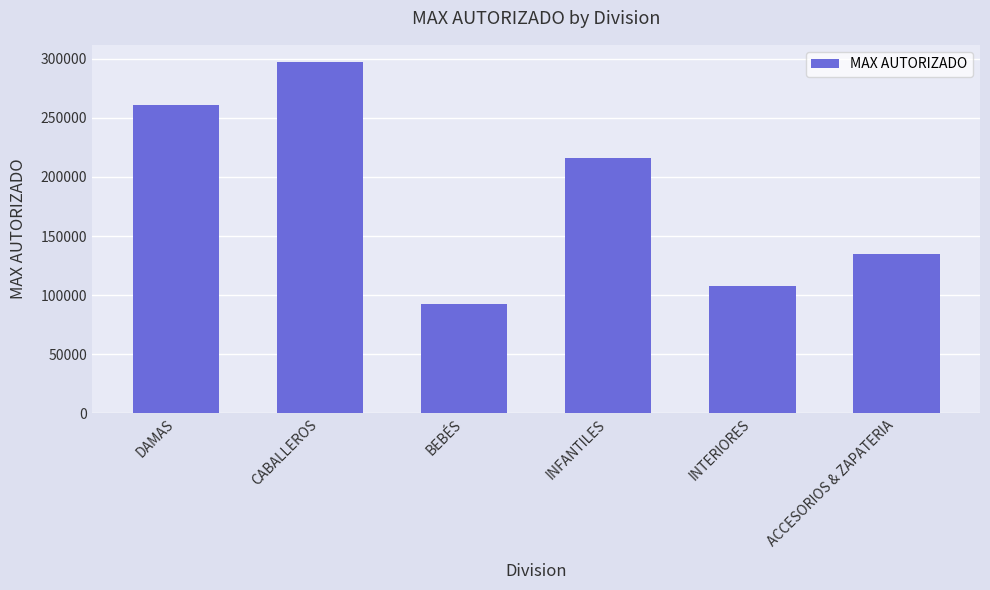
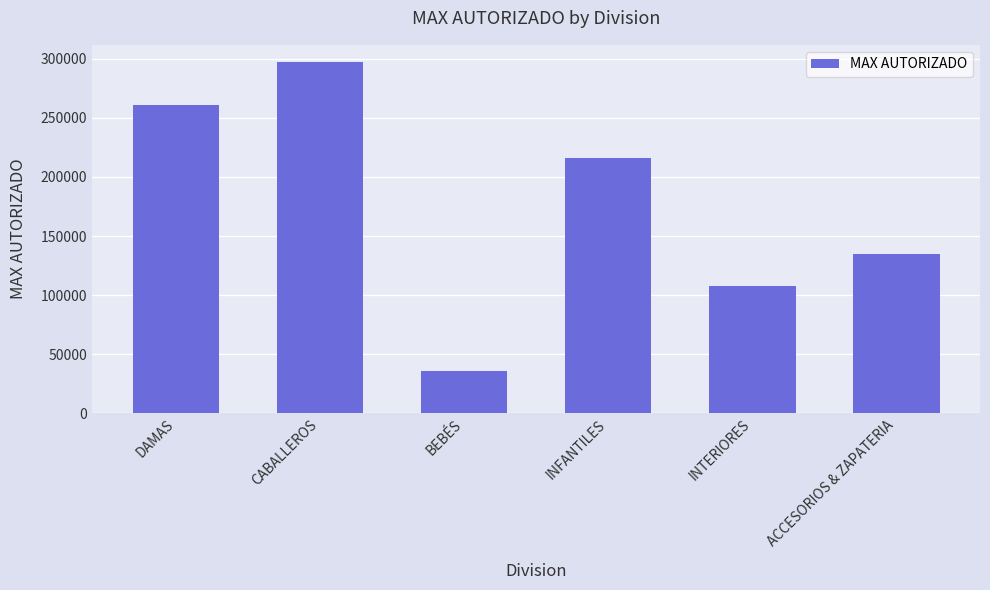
  {
    "DAMAS": 261000,
    "CABALLEROS": 297000,
-   "BEBÉS": 92000,
+   "BEBÉS": 36000,
    "INFANTILES": 216000,
    "INTERIORES": 108000,
    "ACCESORIOS & ZAPATERIA": 135000
  }
